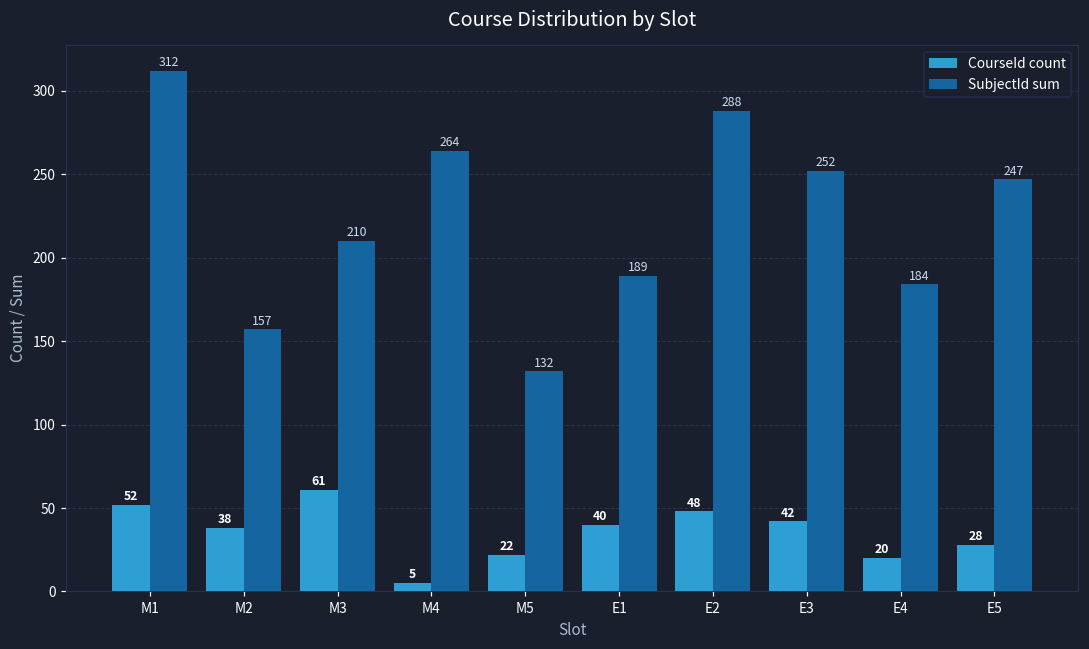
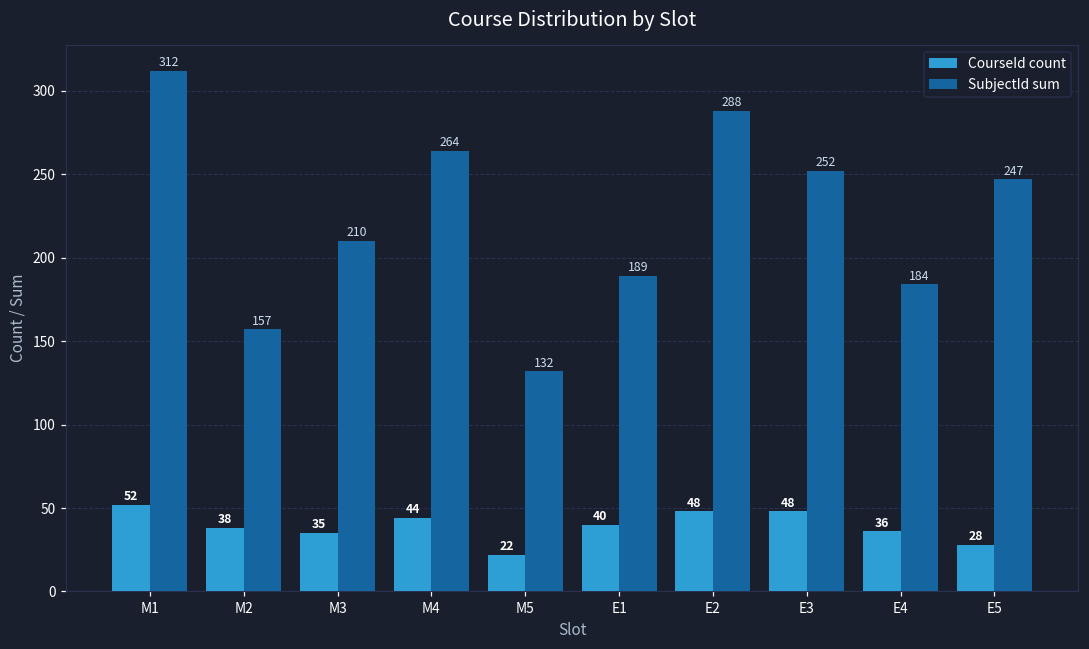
  {
    "CourseId count": {
      "M1": 52,
      "M2": 38,
-     "M3": 61,
-     "M4": 5,
+     "M3": 35,
+     "M4": 44,
      "M5": 22,
      "E1": 40,
      "E2": 48,
-     "E3": 42,
-     "E4": 20,
+     "E3": 48,
+     "E4": 36,
      "E5": 28
    },
    "SubjectId sum": {
      "M1": 312,
      "M2": 157,
      "M3": 210,
      "M4": 264,
      "M5": 132,
      "E1": 189,
      "E2": 288,
      "E3": 252,
      "E4": 184,
      "E5": 247
    }
  }
